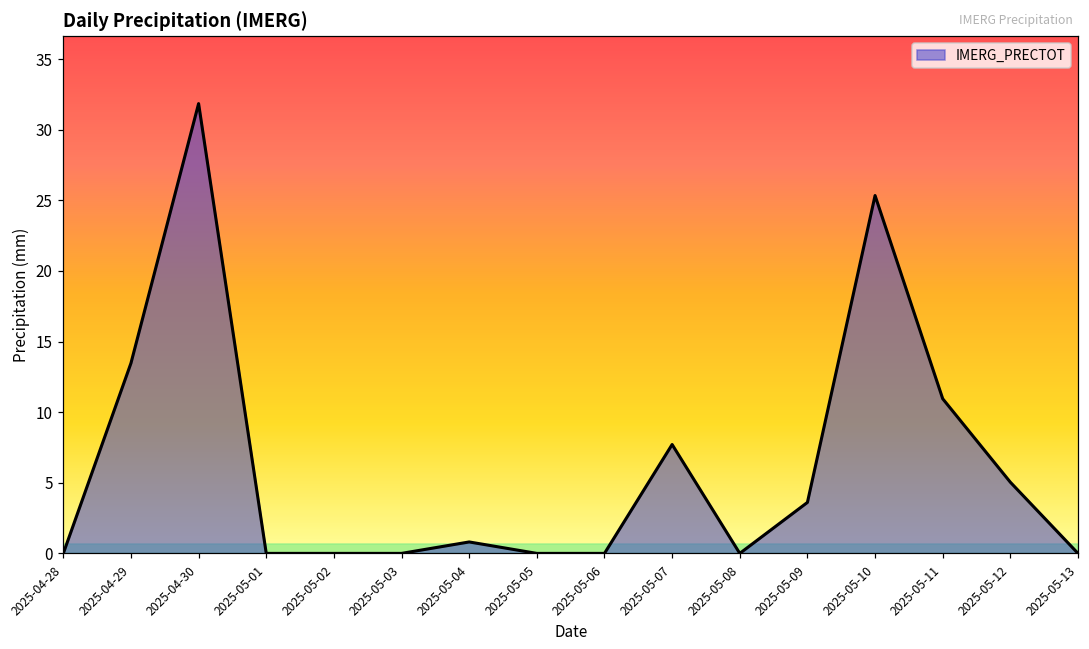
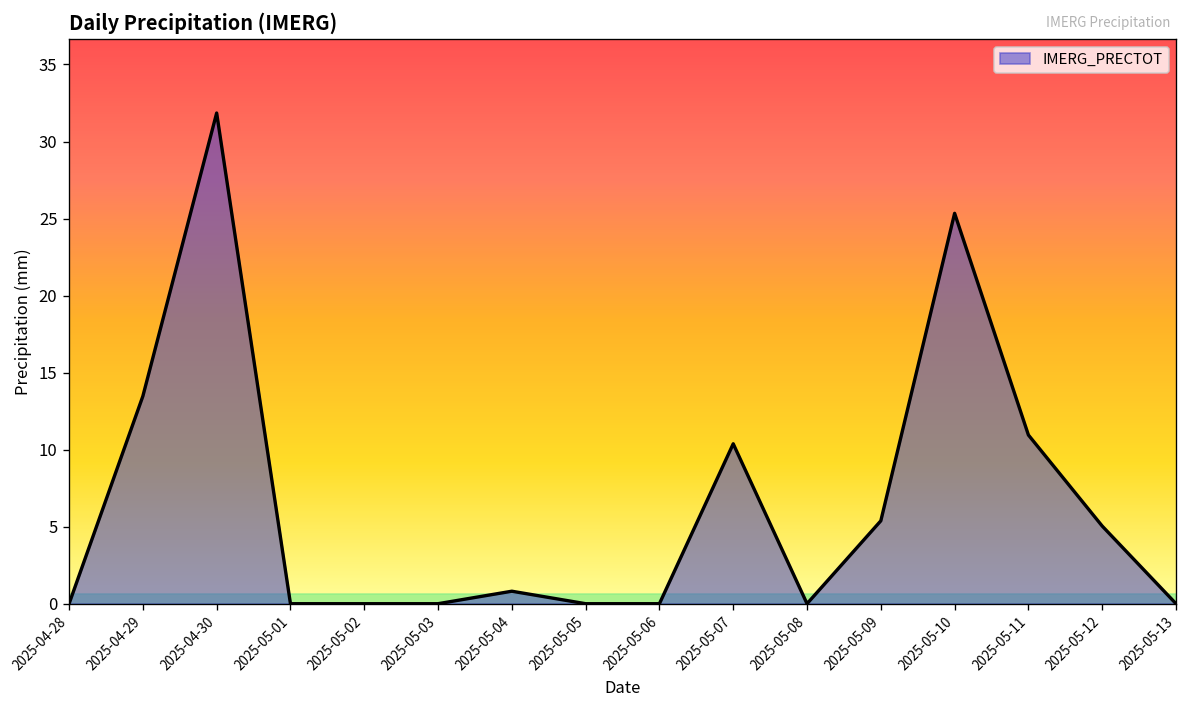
  {
    "2025-04-29": 13.5,
    "2025-04-30": 31.9,
    "2025-05-04": 0.8,
-   "2025-05-07": 7.7,
-   "2025-05-09": 3.6,
+   "2025-05-07": 10.4,
+   "2025-05-09": 5.4,
    "2025-05-10": 25.3,
    "2025-05-11": 11.0,
    "2025-05-12": 5.0
  }
